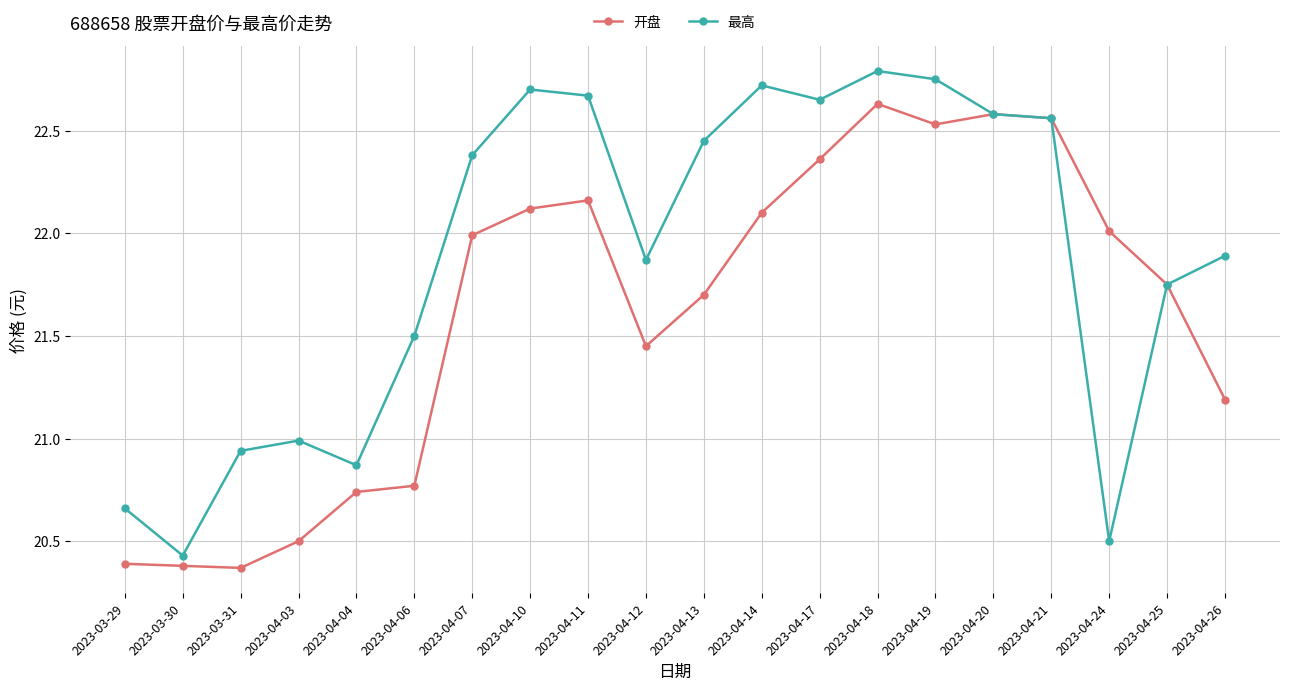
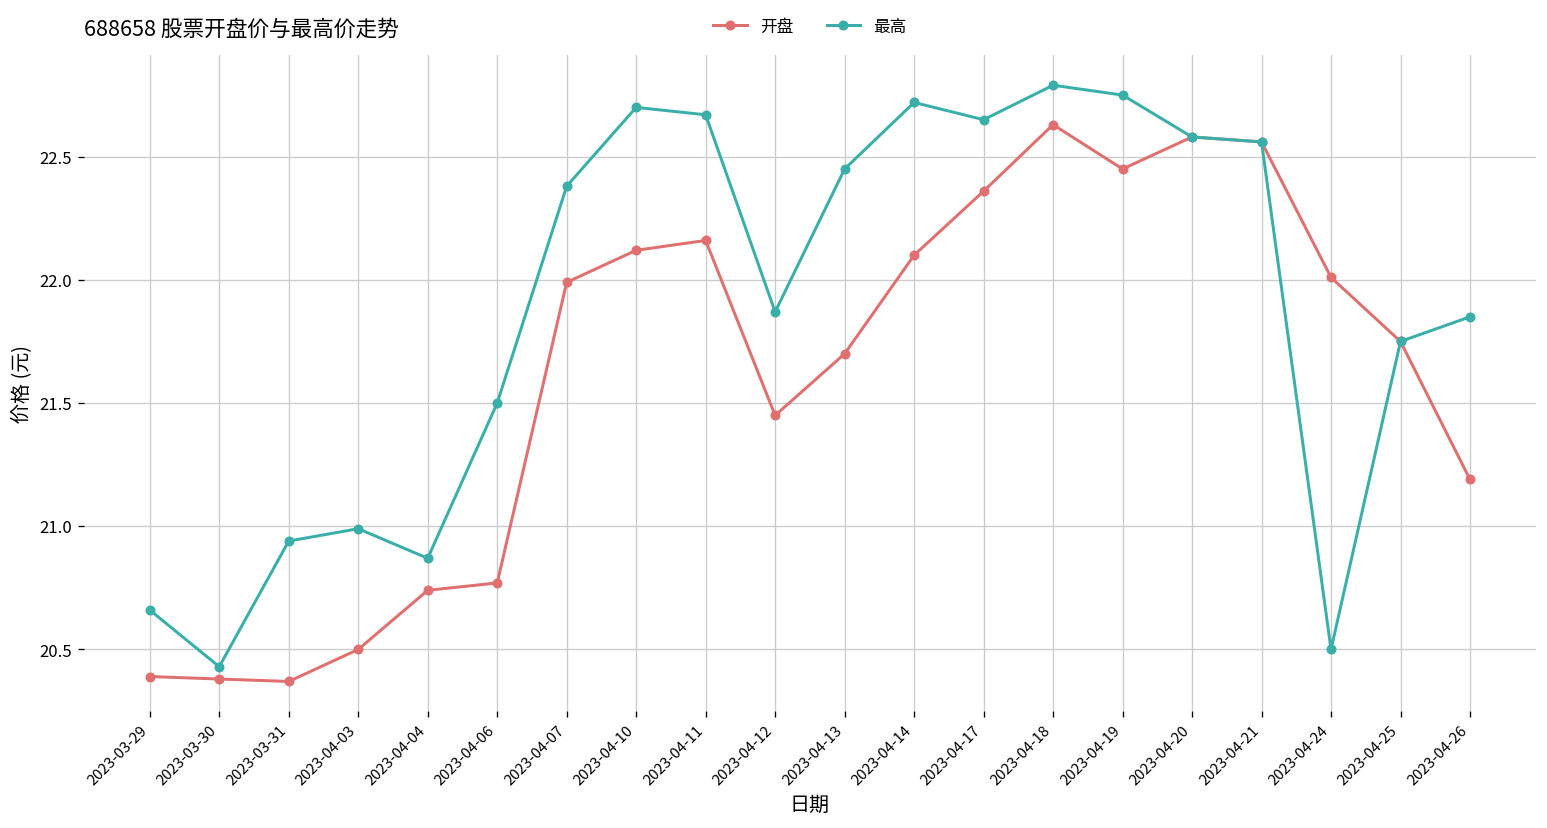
  {
    "开盘": {
      "2023-03-29": 20.39,
      "2023-03-30": 20.38,
      "2023-03-31": 20.37,
      "2023-04-03": 20.50,
      "2023-04-04": 20.74,
      "2023-04-06": 20.77,
      "2023-04-07": 21.99,
      "2023-04-10": 22.12,
      "2023-04-11": 22.16,
      "2023-04-12": 21.45,
      "2023-04-13": 21.70,
      "2023-04-14": 22.10,
      "2023-04-17": 22.36,
      "2023-04-18": 22.63,
-     "2023-04-19": 22.53,
+     "2023-04-19": 22.45,
      "2023-04-24": 22.01,
      "2023-04-26": 21.19
    },
    "最高": {
      "2023-03-29": 20.66,
      "2023-03-30": 20.43,
      "2023-03-31": 20.94,
      "2023-04-03": 20.99,
      "2023-04-04": 20.87,
      "2023-04-06": 21.50,
      "2023-04-07": 22.38,
      "2023-04-10": 22.70,
      "2023-04-11": 22.67,
      "2023-04-12": 21.87,
      "2023-04-13": 22.45,
      "2023-04-14": 22.72,
      "2023-04-17": 22.65,
      "2023-04-18": 22.79,
      "2023-04-19": 22.75,
      "2023-04-24": 20.50,
-     "2023-04-26": 21.89
+     "2023-04-26": 21.85
    }
  }
